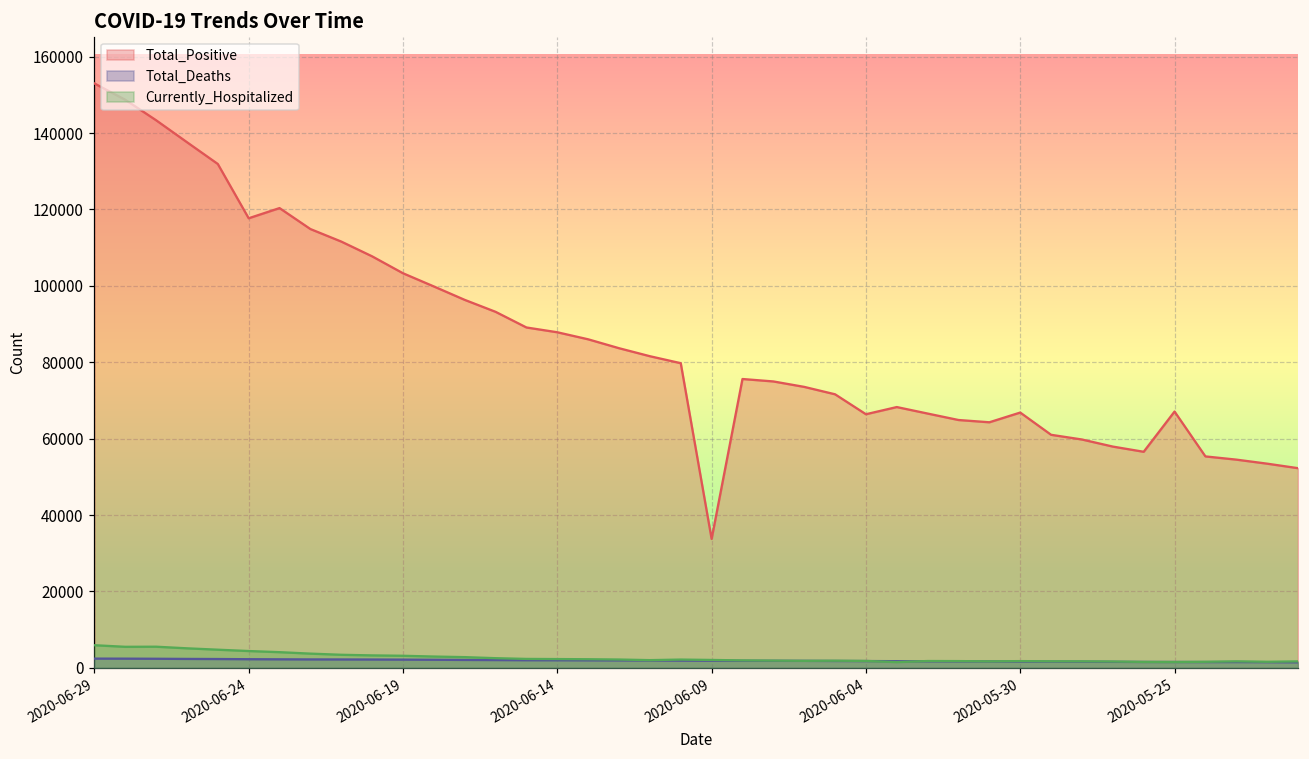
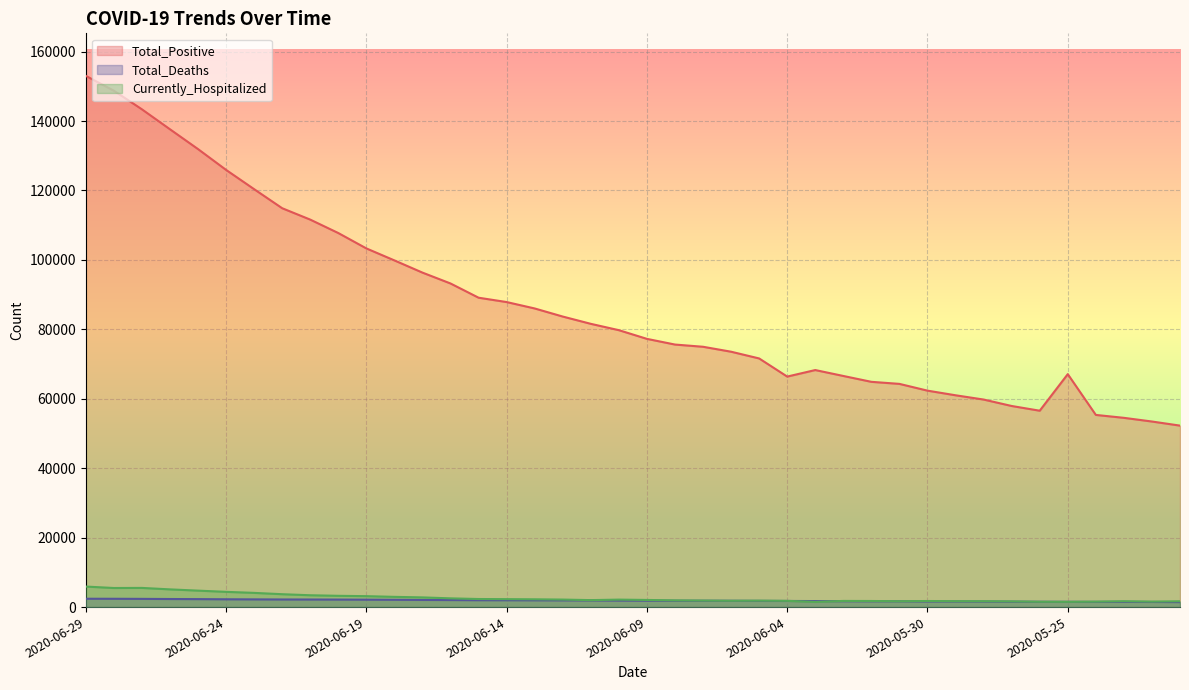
  {
    "Total_Positive": {
      "2020-06-29": 153000,
-     "2020-06-24": 118000,
+     "2020-06-24": 126000,
      "2020-06-19": 103000,
      "2020-06-14": 88000,
-     "2020-06-09": 34000,
+     "2020-06-09": 77000,
      "2020-06-04": 66000,
-     "2020-05-30": 67000,
+     "2020-05-30": 62000,
      "2020-05-25": 67000
    }
  }
